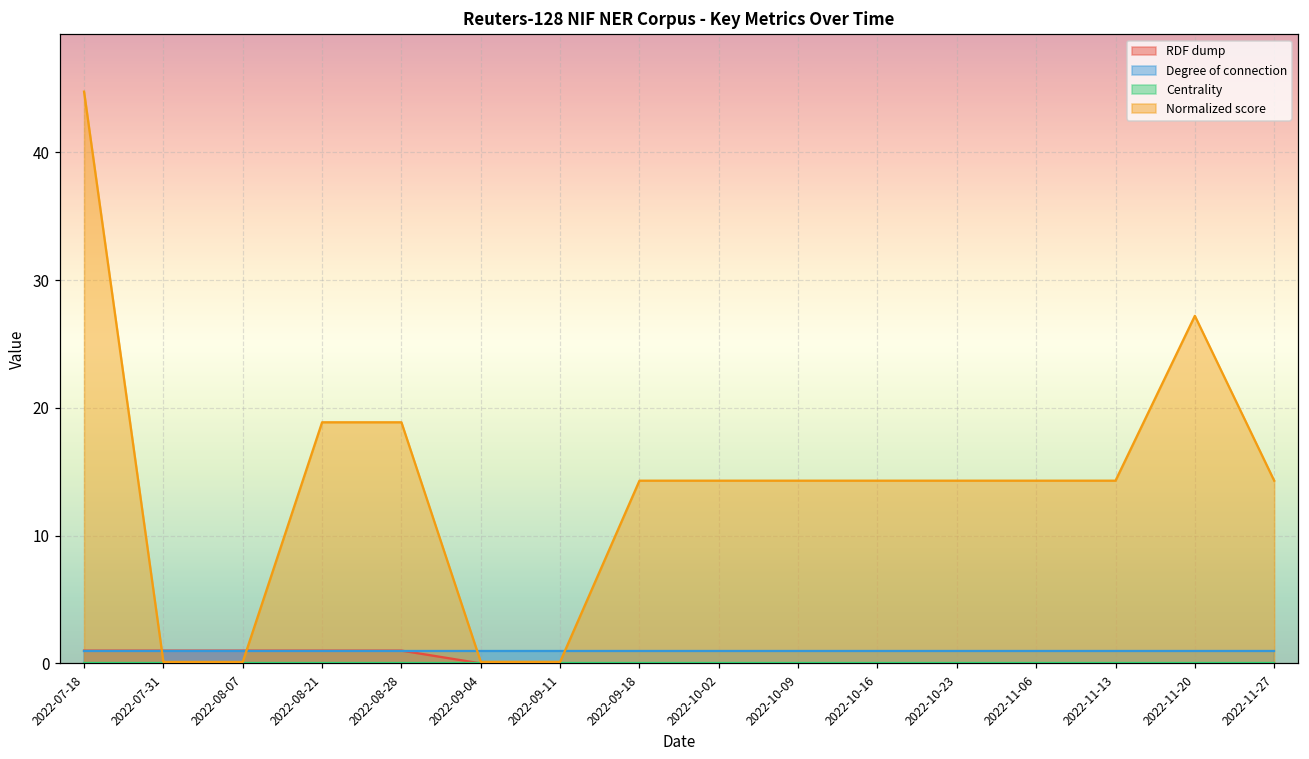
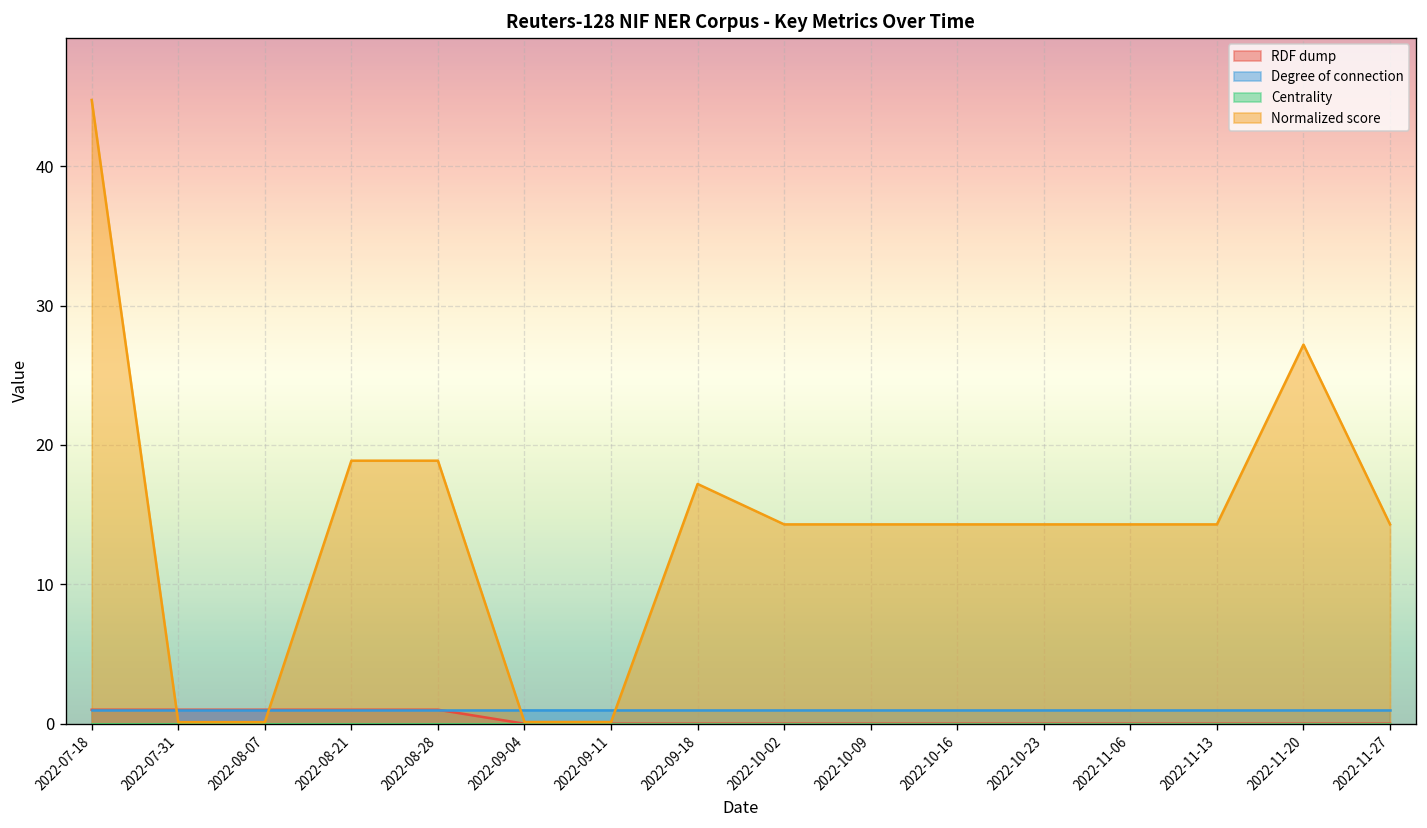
  {
    "Degree of connection": {
      "2022-09-04": 1.0,
      "2022-09-11": 1.0,
      "2022-09-18": 1.0,
      "2022-10-02": 1.0,
      "2022-10-09": 1.0,
      "2022-10-16": 1.0,
      "2022-10-23": 1.0,
      "2022-11-06": 1.0,
      "2022-11-13": 1.0,
      "2022-11-20": 1.0,
      "2022-11-27": 1.0
    },
    "Centrality": {
      "2022-07-18": 0.0,
      "2022-08-21": 0.0,
      "2022-08-28": 0.0
    },
    "Normalized score": {
      "2022-07-18": 44.8,
      "2022-08-21": 18.9,
      "2022-08-28": 18.9,
-     "2022-09-18": 14.3,
+     "2022-09-18": 17.2,
      "2022-10-02": 14.3,
      "2022-10-09": 14.3,
      "2022-10-16": 14.3,
      "2022-10-23": 14.3,
      "2022-11-06": 14.3,
      "2022-11-13": 14.3,
      "2022-11-20": 27.2,
      "2022-11-27": 14.3
    }
  }
